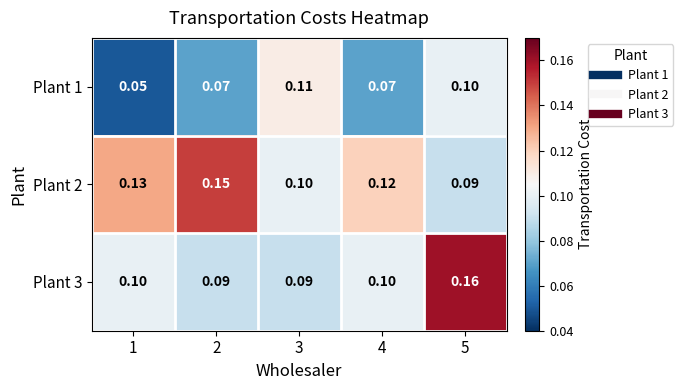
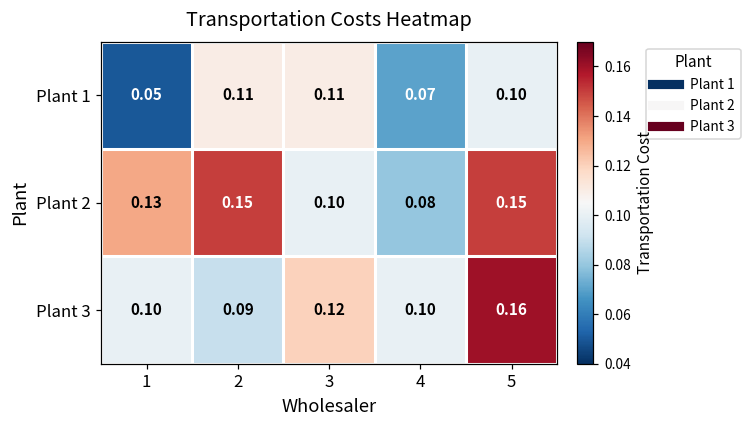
  {
    "Plant 1": {
      "1": 0.05,
-     "2": 0.07,
+     "2": 0.11,
      "3": 0.11,
      "4": 0.07,
      "5": 0.10
    },
    "Plant 2": {
      "1": 0.13,
      "2": 0.15,
      "3": 0.10,
-     "4": 0.12,
-     "5": 0.09
+     "4": 0.08,
+     "5": 0.15
    },
    "Plant 3": {
      "1": 0.10,
      "2": 0.09,
-     "3": 0.09,
+     "3": 0.12,
      "4": 0.10,
      "5": 0.16
    }
  }
